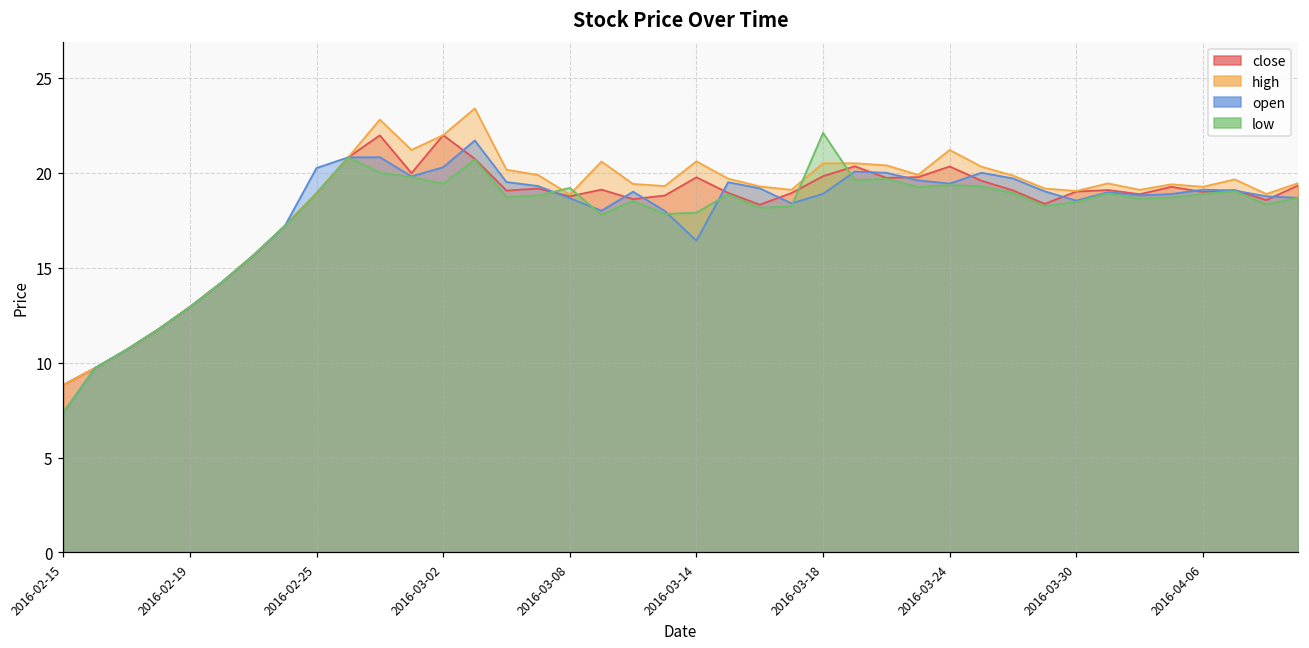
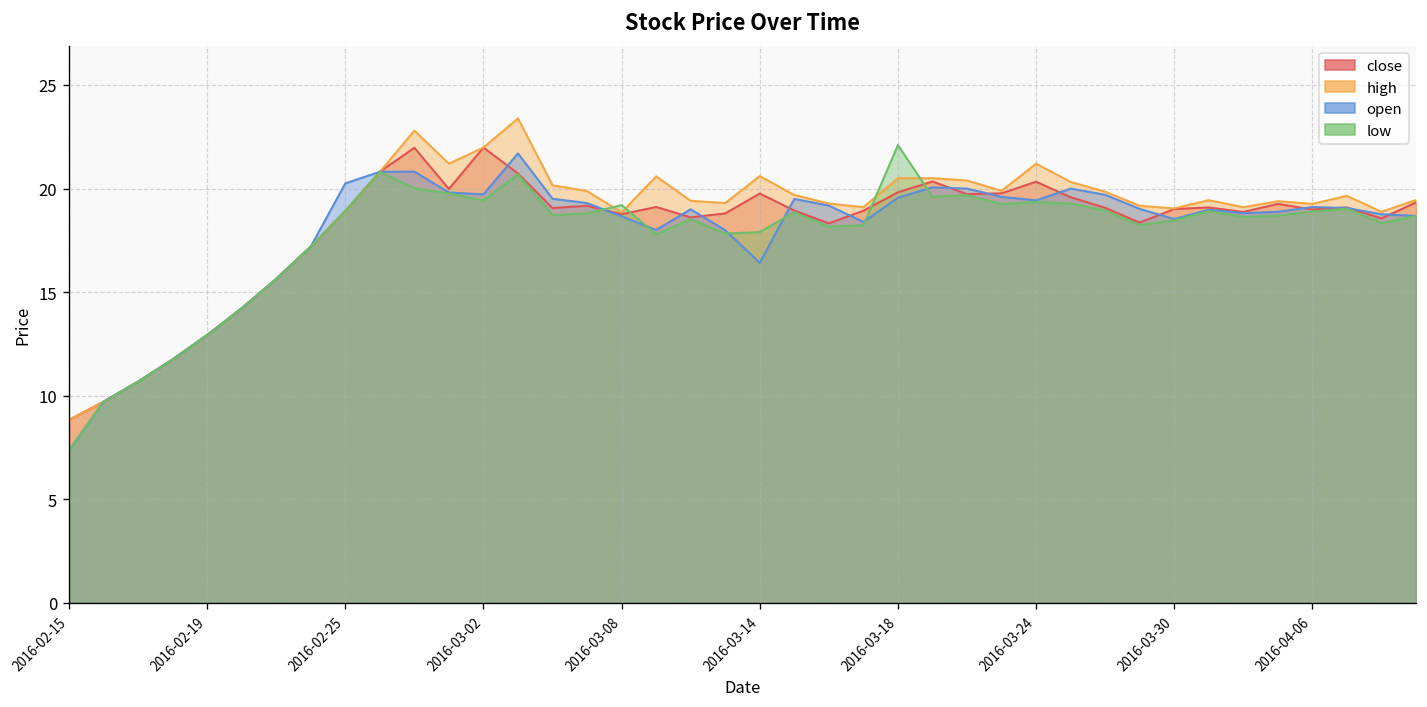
  {
    "open": {
      "2016-02-25": 20.3,
-     "2016-03-02": 20.3,
+     "2016-03-02": 19.7,
      "2016-03-14": 16.4,
-     "2016-03-18": 18.9
+     "2016-03-18": 19.6
    },
    "low": {
      "2016-03-02": 19.4,
      "2016-03-08": 19.2,
      "2016-03-14": 17.9,
      "2016-03-18": 22.1
    }
  }
